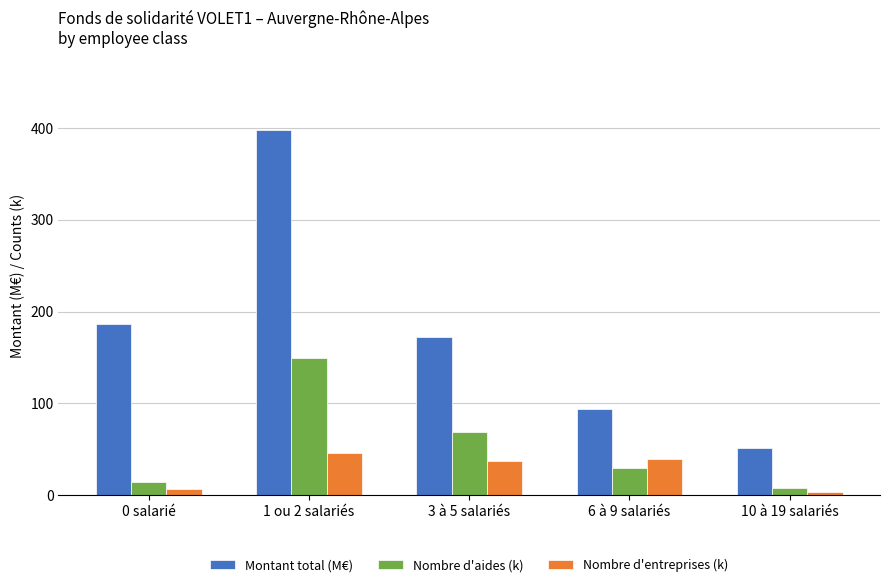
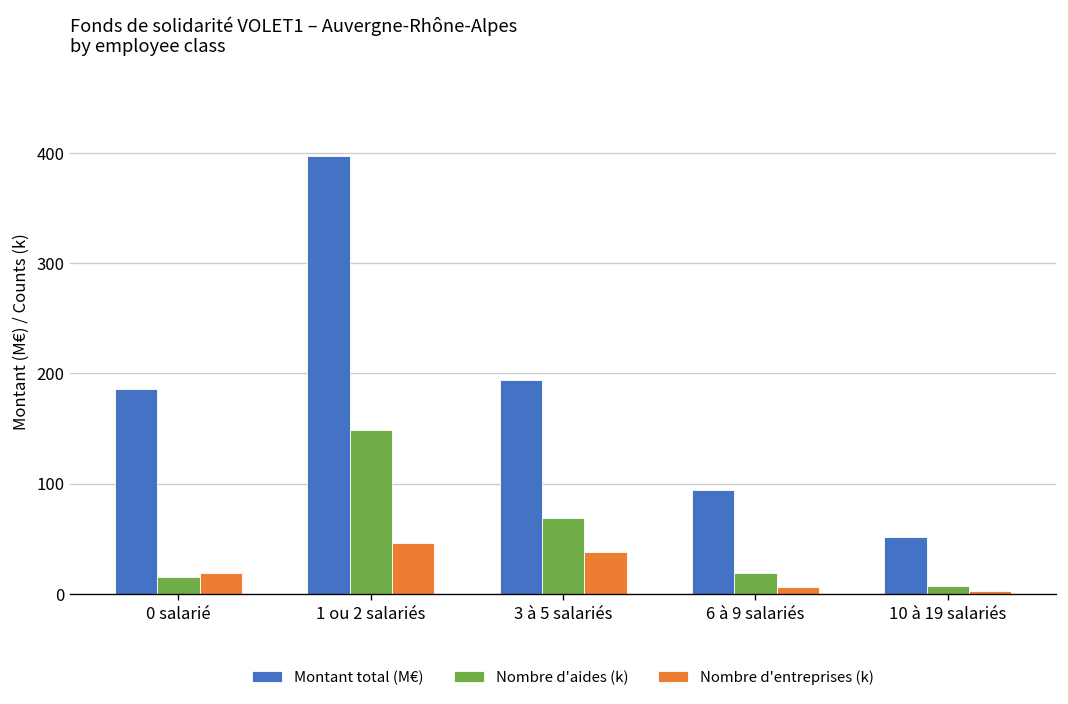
  {
    "Montant total (M€)": {
      "0 salarié": 190,
      "1 ou 2 salariés": 400,
-     "3 à 5 salariés": 170,
+     "3 à 5 salariés": 190,
      "6 à 9 salariés": 90,
      "10 à 19 salariés": 50
    },
    "Nombre d'aides (k)": {
      "0 salarié": 10,
      "1 ou 2 salariés": 150,
      "3 à 5 salariés": 70,
-     "6 à 9 salariés": 30,
+     "6 à 9 salariés": 20,
      "10 à 19 salariés": 10
    },
    "Nombre d'entreprises (k)": {
-     "0 salarié": 10,
+     "0 salarié": 20,
      "1 ou 2 salariés": 50,
      "3 à 5 salariés": 40,
-     "6 à 9 salariés": 40,
+     "6 à 9 salariés": 10,
      "10 à 19 salariés": 0
    }
  }
